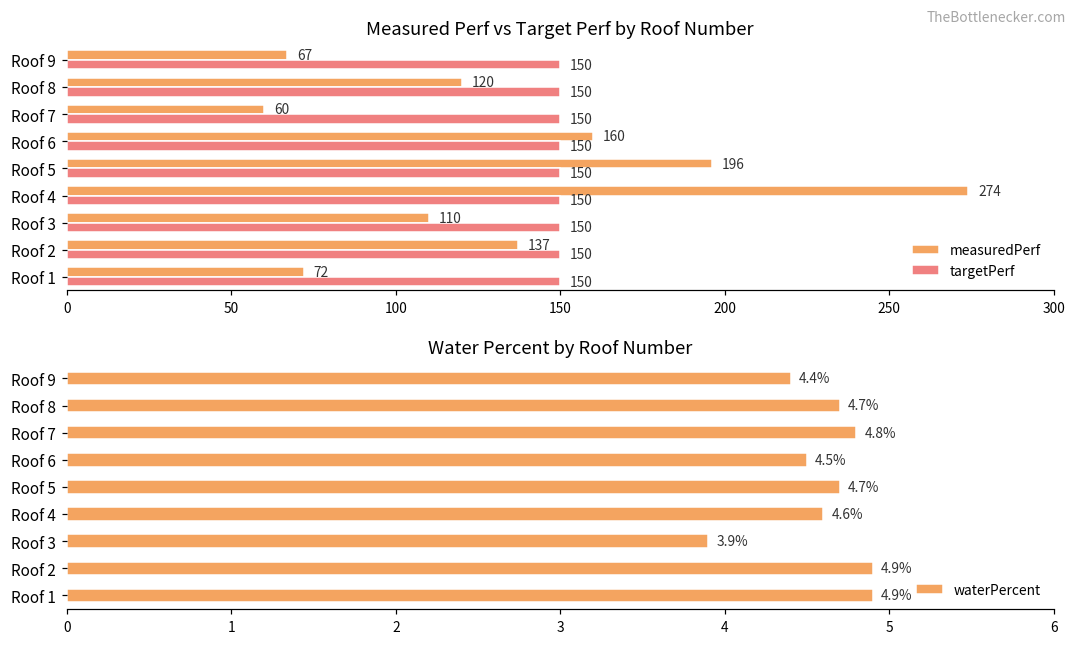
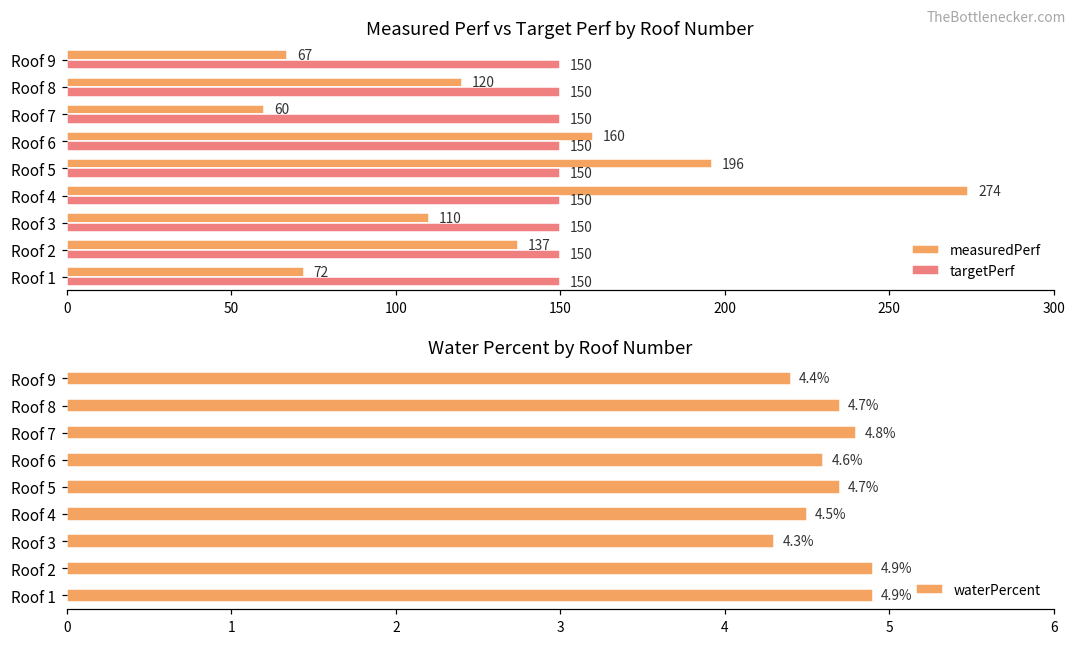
  {
    "Water Percent by Roof Number": {
      "Roof 9": "4.4%",
      "Roof 8": "4.7%",
      "Roof 7": "4.8%",
-     "Roof 6": "4.5%",
+     "Roof 6": "4.6%",
      "Roof 5": "4.7%",
-     "Roof 4": "4.6%",
-     "Roof 3": "3.9%",
+     "Roof 4": "4.5%",
+     "Roof 3": "4.3%",
      "Roof 2": "4.9%",
      "Roof 1": "4.9%"
    }
  }
